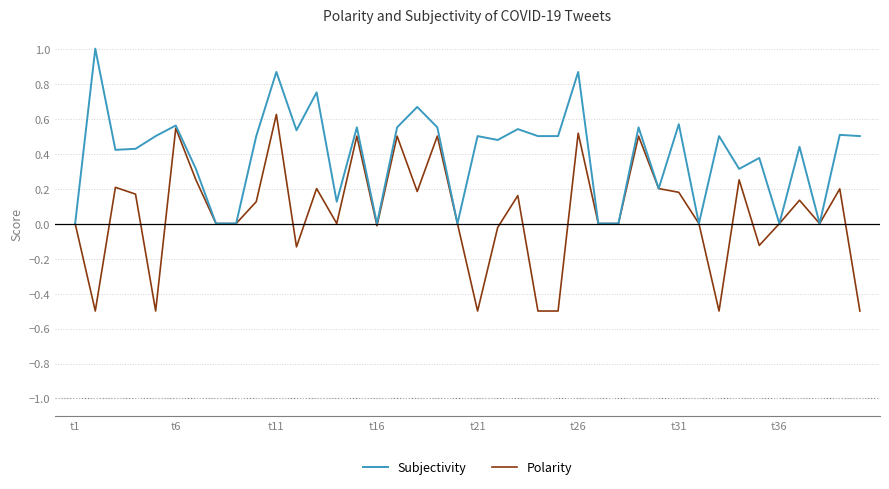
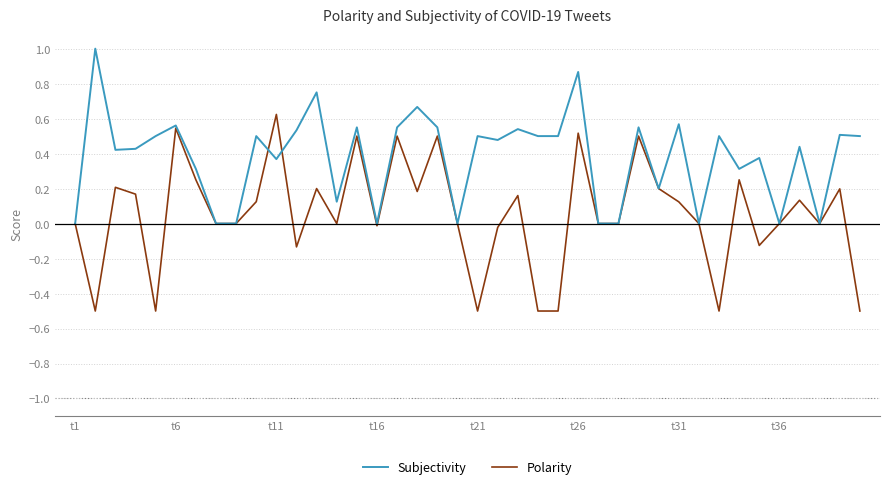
  {
    "Subjectivity": {
      "t6": 0.56,
-     "t11": 0.87,
+     "t11": 0.37,
      "t21": 0.50,
      "t26": 0.87,
      "t31": 0.57
    },
    "Polarity": {
      "t6": 0.55,
      "t11": 0.62,
      "t21": -0.50,
      "t26": 0.52,
-     "t31": 0.18
+     "t31": 0.12
    }
  }
